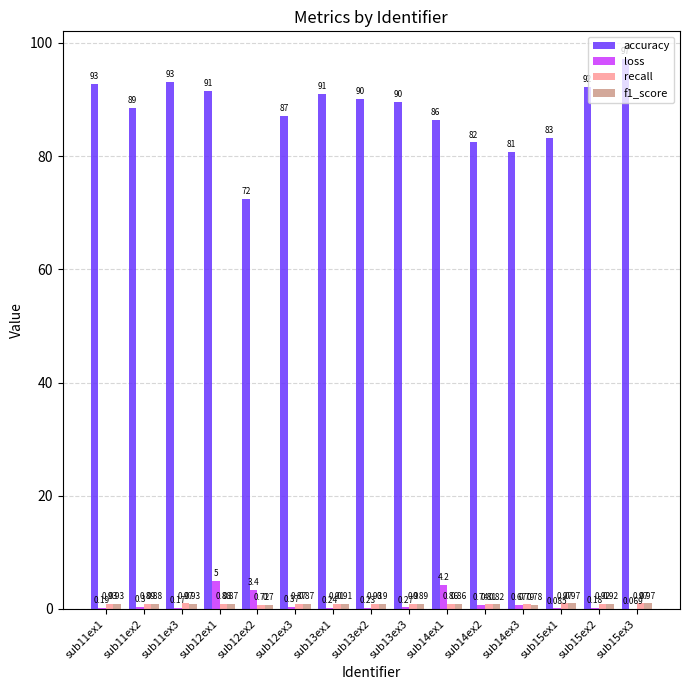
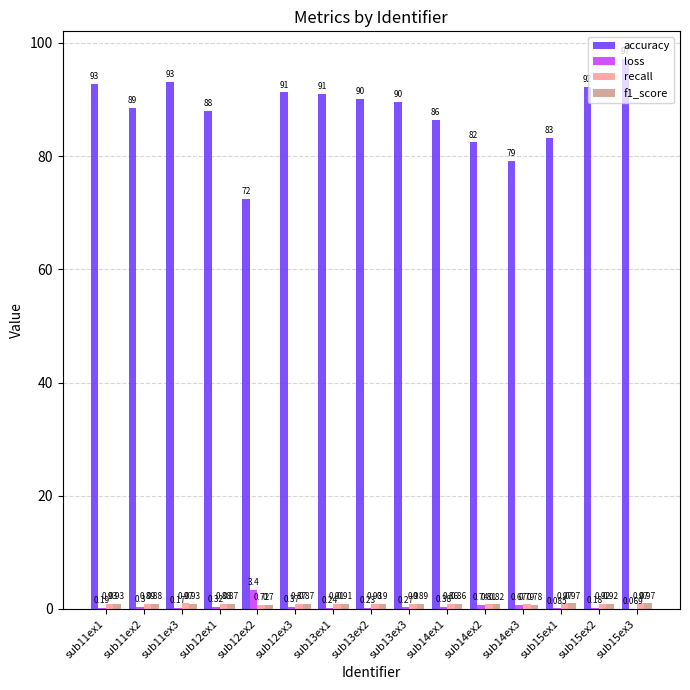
  {
    "accuracy": {
      "sub11ex1": 93,
      "sub11ex2": 89,
      "sub11ex3": 93,
-     "sub12ex1": 91,
+     "sub12ex1": 88,
      "sub12ex2": 72,
-     "sub12ex3": 87,
+     "sub12ex3": 91,
      "sub13ex1": 91,
      "sub13ex2": 90,
      "sub13ex3": 90,
      "sub14ex1": 86,
      "sub14ex2": 82,
-     "sub14ex3": 81,
+     "sub14ex3": 79,
      "sub15ex1": 83
    },
    "loss": {
-     "sub12ex1": 5,
+     "sub12ex1": 0.32,
      "sub12ex2": 3.4,
-     "sub14ex1": 4.2
+     "sub14ex1": 0.38
    }
  }
